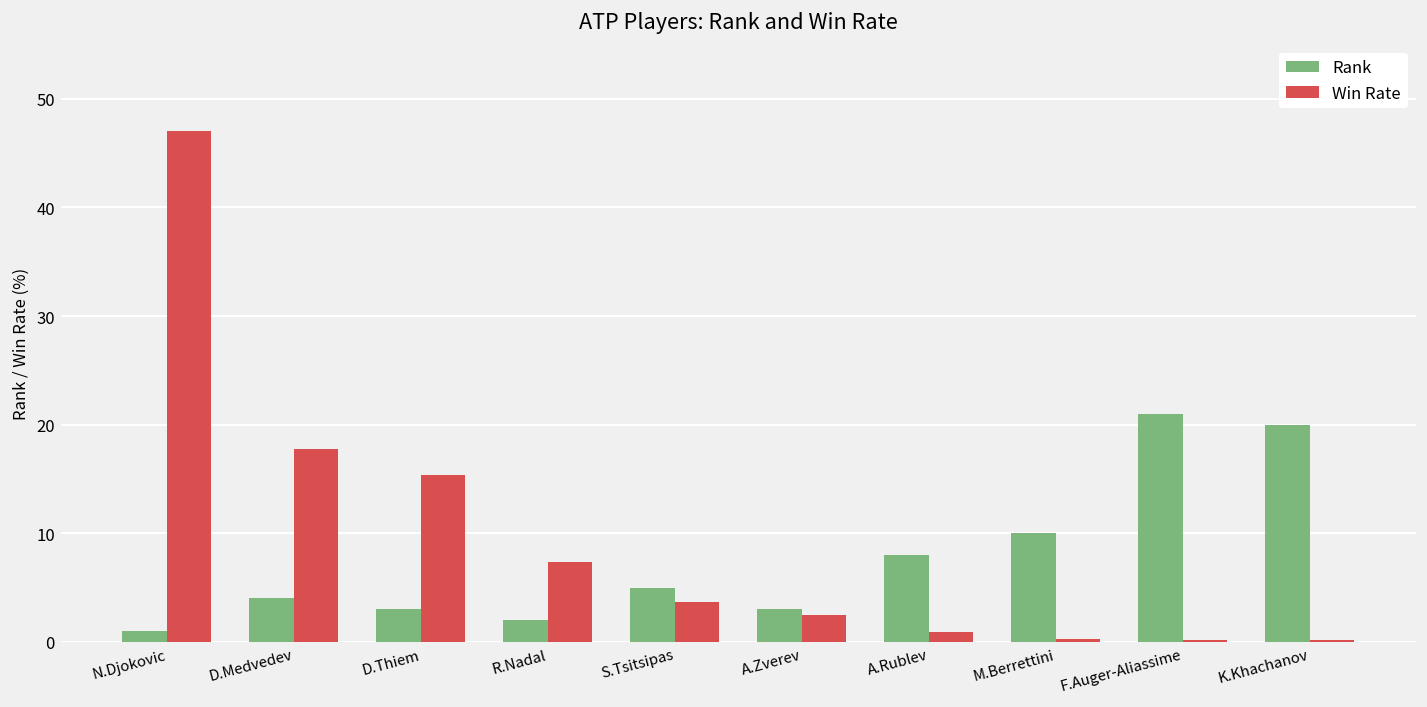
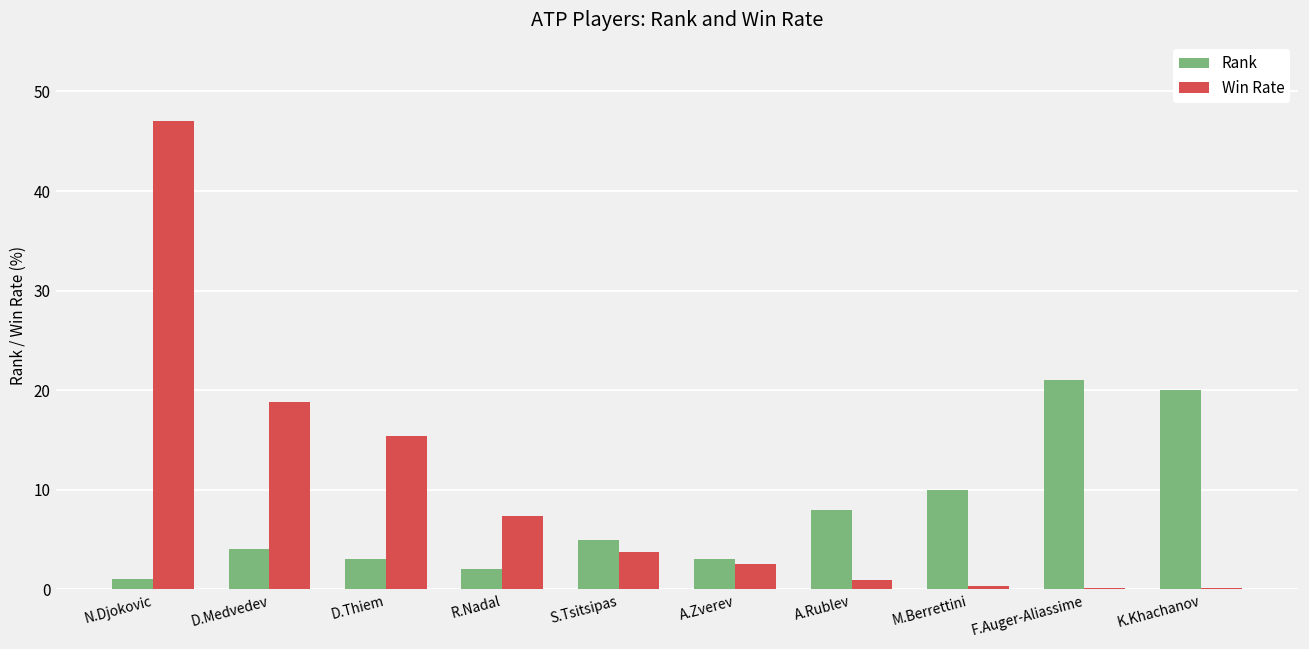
  {
    "Rank": {
      "N.Djokovic": 1,
      "D.Medvedev": 4,
      "D.Thiem": 3,
      "R.Nadal": 2,
      "S.Tsitsipas": 5,
      "A.Zverev": 3,
      "A.Rublev": 8,
      "M.Berrettini": 10,
      "F.Auger-Aliassime": 21,
      "K.Khachanov": 20
    },
    "Win Rate": {
      "N.Djokovic": 47,
-     "D.Medvedev": 18,
+     "D.Medvedev": 19,
      "D.Thiem": 15,
      "R.Nadal": 7,
      "S.Tsitsipas": 4,
      "A.Zverev": 3,
      "A.Rublev": 1,
      "M.Berrettini": 0
    }
  }
